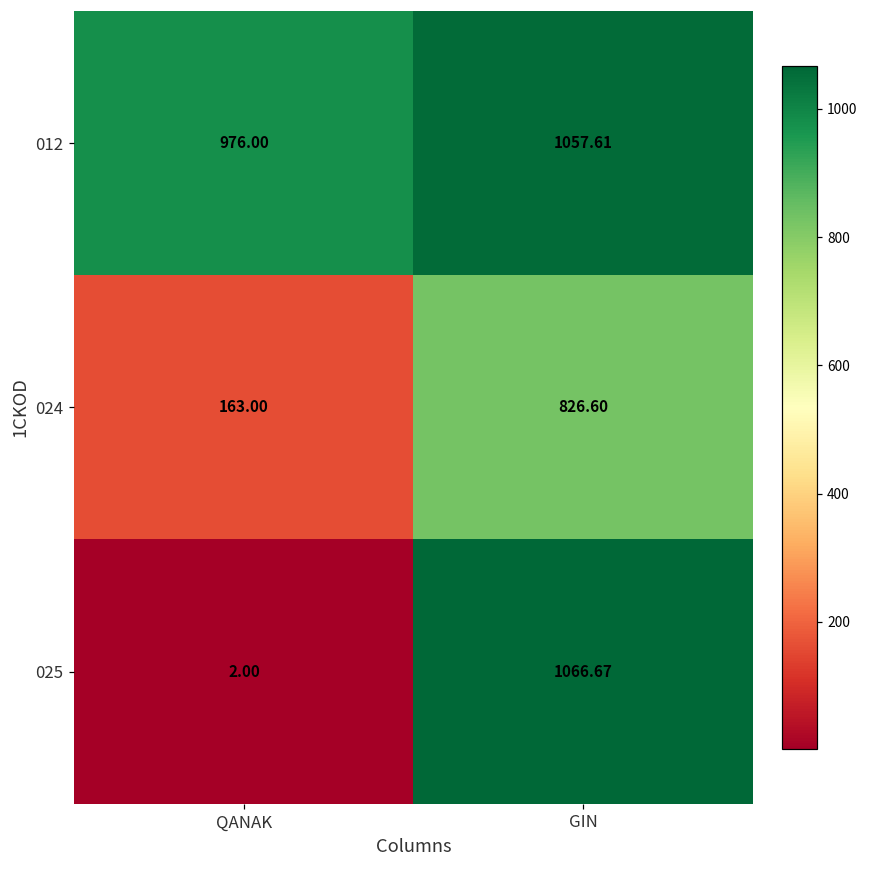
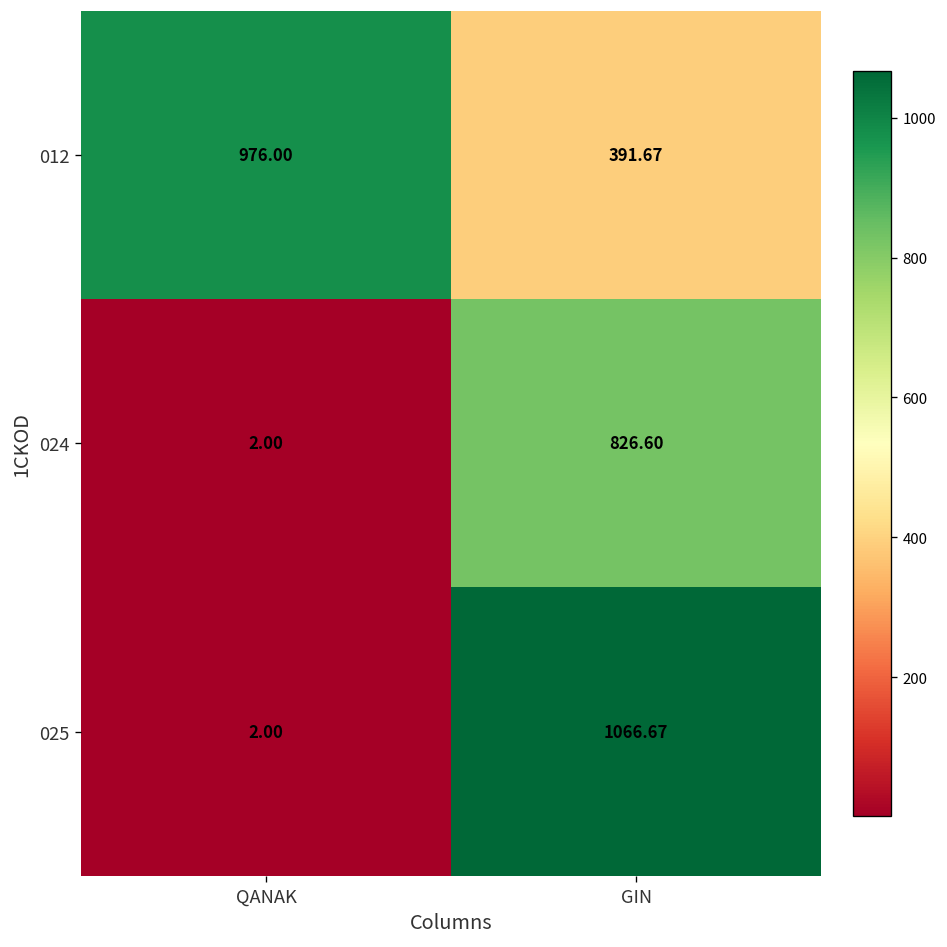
  {
    "012": {
      "QANAK": 976.00,
-     "GIN": 1057.61
+     "GIN": 391.67
    },
    "024": {
-     "QANAK": 163.00,
+     "QANAK": 2.00,
      "GIN": 826.60
    },
    "025": {
      "QANAK": 2.00,
      "GIN": 1066.67
    }
  }
